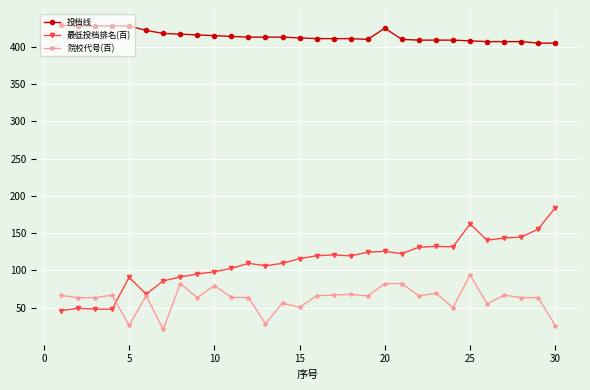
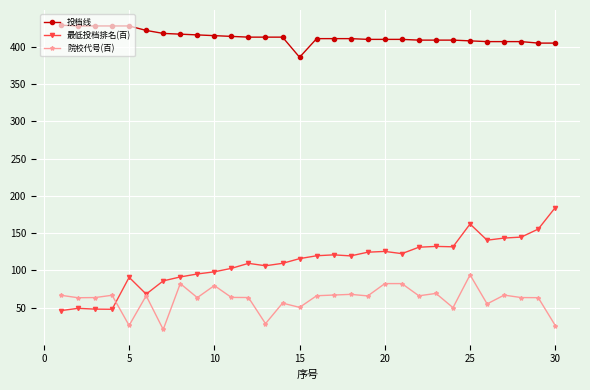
  {
    "投档线": {
      "10": 420,
-     "15": 410,
-     "20": 430,
+     "15": 390,
+     "20": 410,
      "25": 410,
      "30": 410
    },
    "最低投档排名(百)": {
      "5": 90,
      "10": 100,
      "15": 120,
      "20": 130,
      "25": 160,
      "30": 180
    },
    "院校代号(百)": {
      "5": 30,
      "10": 80,
      "15": 50,
      "20": 80,
      "25": 90,
      "30": 30
    }
  }
